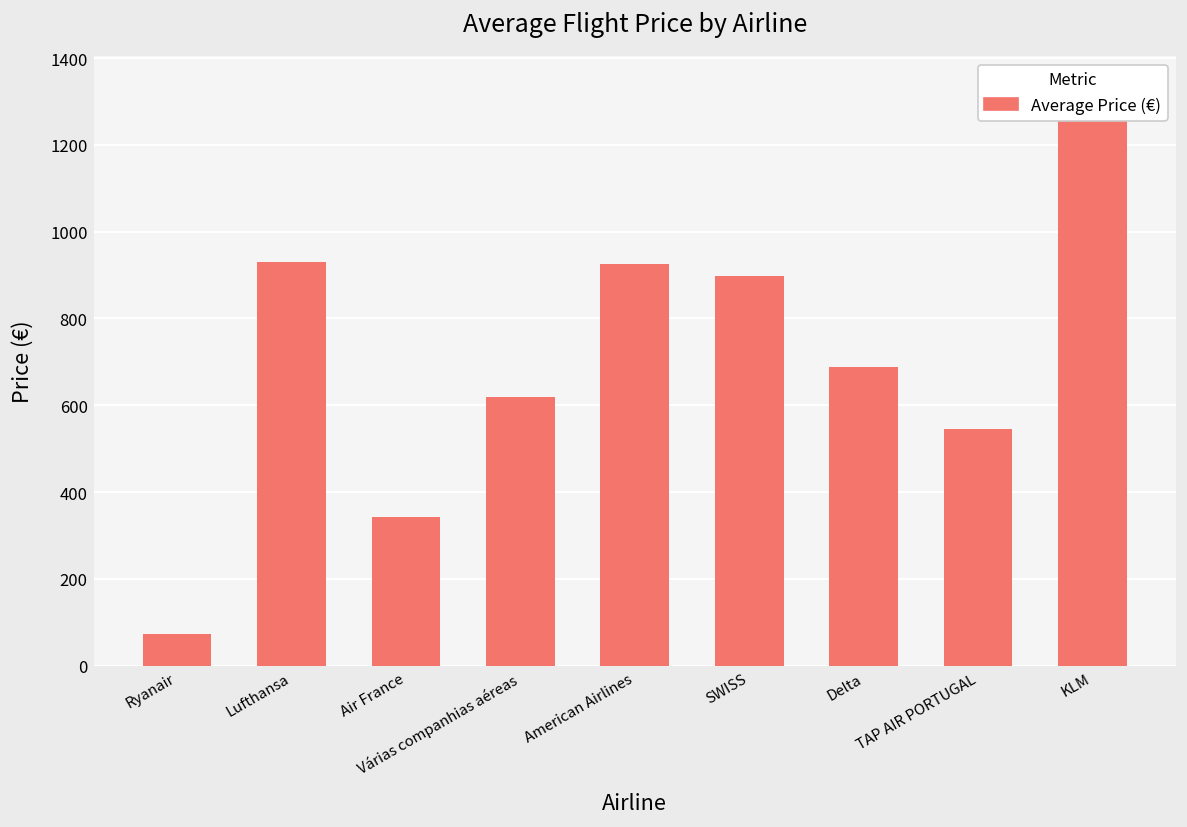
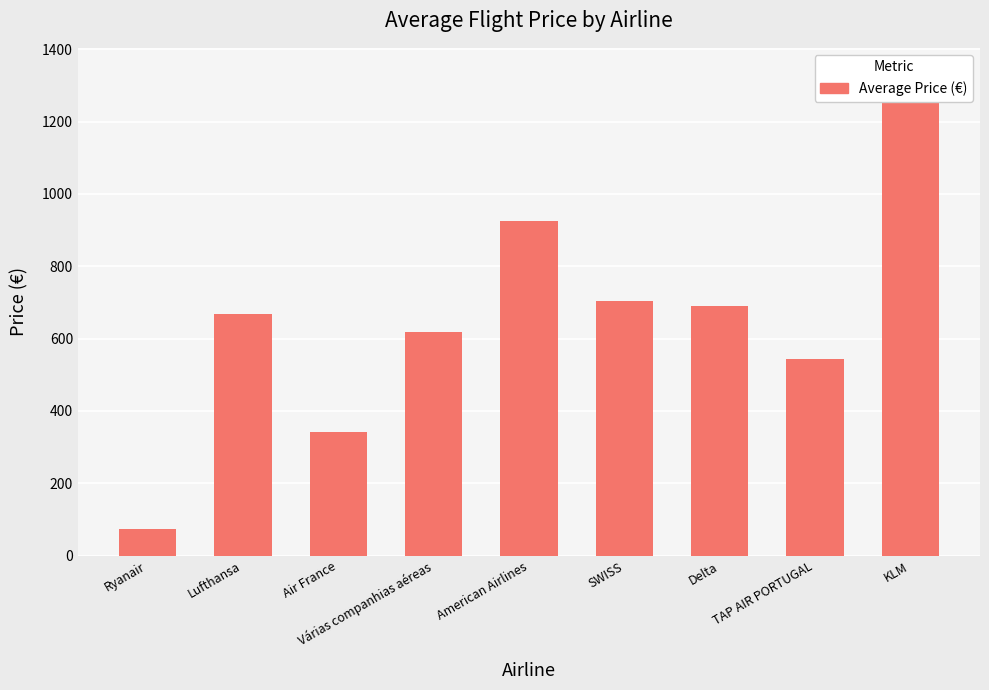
  {
    "Ryanair": 70,
-   "Lufthansa": 930,
+   "Lufthansa": 670,
    "Air France": 340,
    "Várias companhias aéreas": 620,
    "American Airlines": 930,
-   "SWISS": 900,
+   "SWISS": 700,
    "Delta": 690,
    "TAP AIR PORTUGAL": 540
  }
